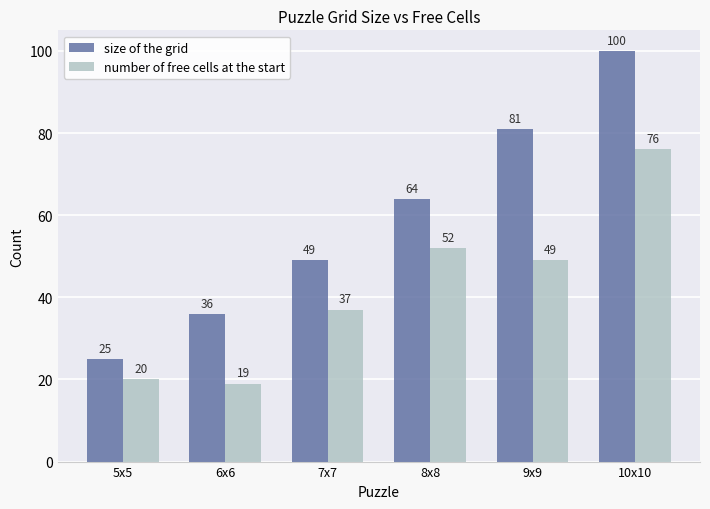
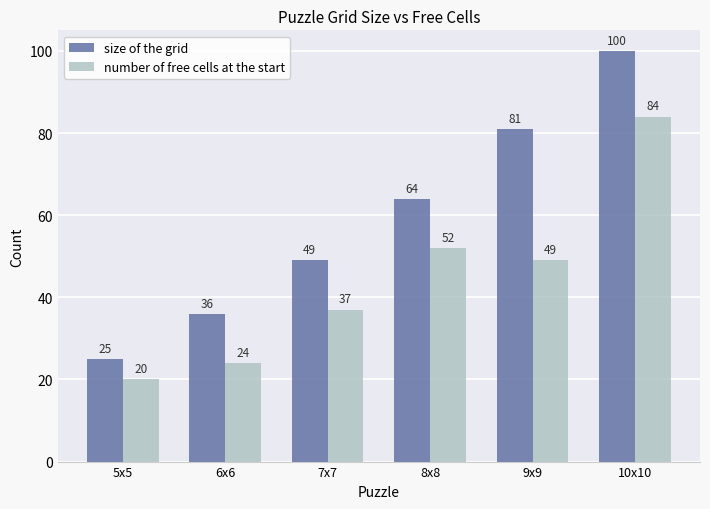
  {
    "size of the grid": {
      "5x5": 25,
      "6x6": 36,
      "7x7": 49,
      "8x8": 64,
      "9x9": 81,
      "10x10": 100
    },
    "number of free cells at the start": {
      "5x5": 20,
-     "6x6": 19,
+     "6x6": 24,
      "7x7": 37,
      "8x8": 52,
      "9x9": 49,
-     "10x10": 76
+     "10x10": 84
    }
  }
